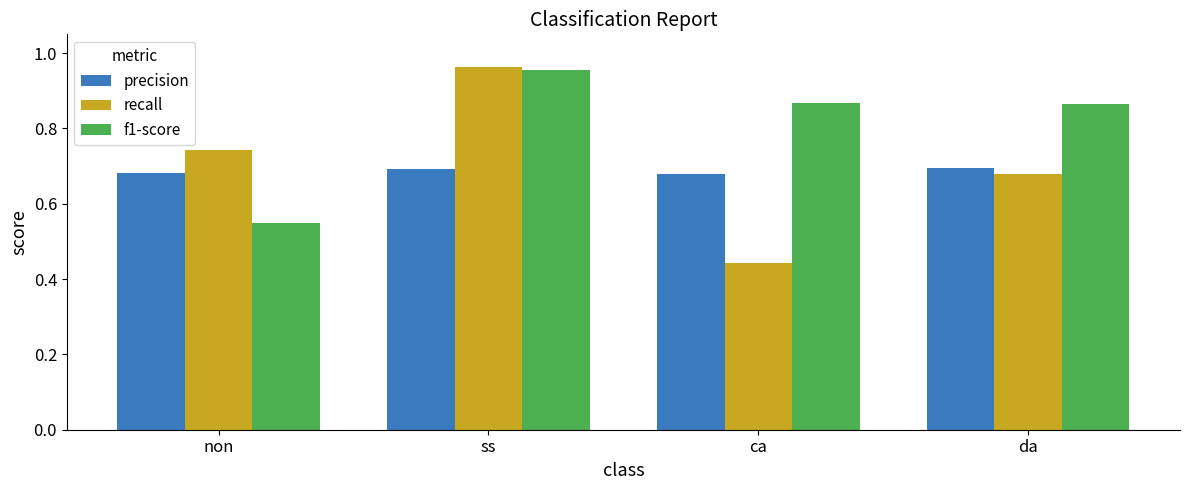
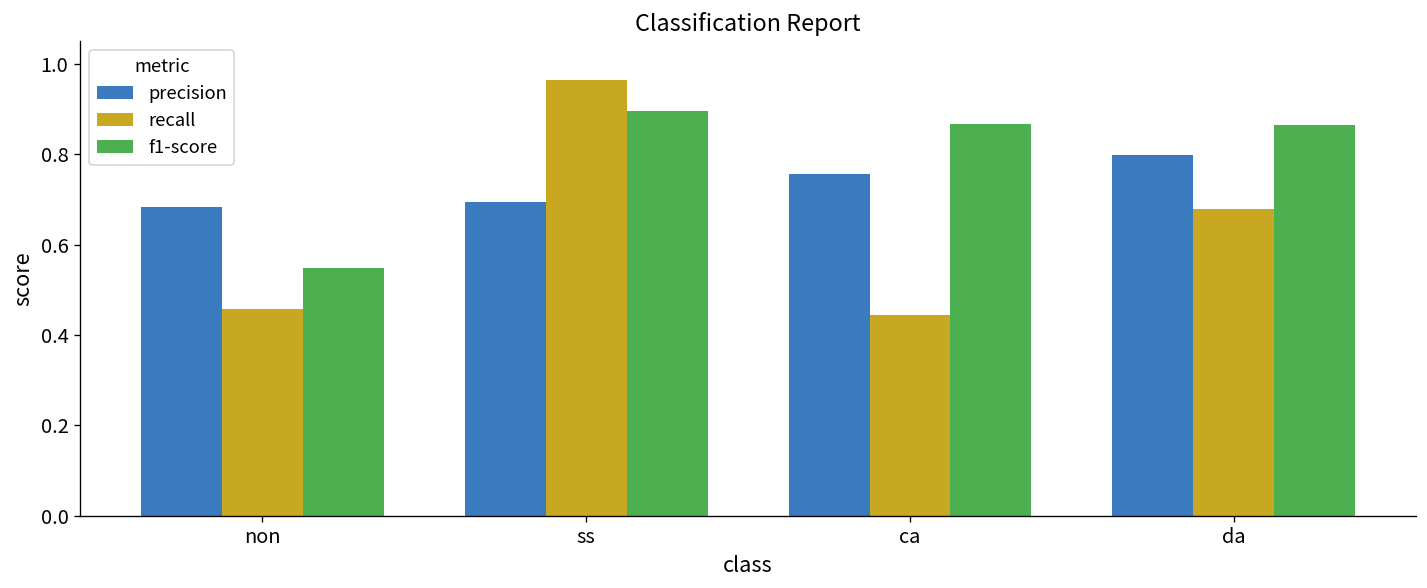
  {
    "precision": {
      "non": 0.68,
      "ss": 0.69,
-     "ca": 0.68,
-     "da": 0.69
+     "ca": 0.76,
+     "da": 0.80
    },
    "recall": {
-     "non": 0.74,
+     "non": 0.46,
      "ss": 0.96,
      "ca": 0.44,
      "da": 0.68
    },
    "f1-score": {
      "non": 0.55,
-     "ss": 0.96,
+     "ss": 0.90,
      "ca": 0.87,
      "da": 0.87
    }
  }
